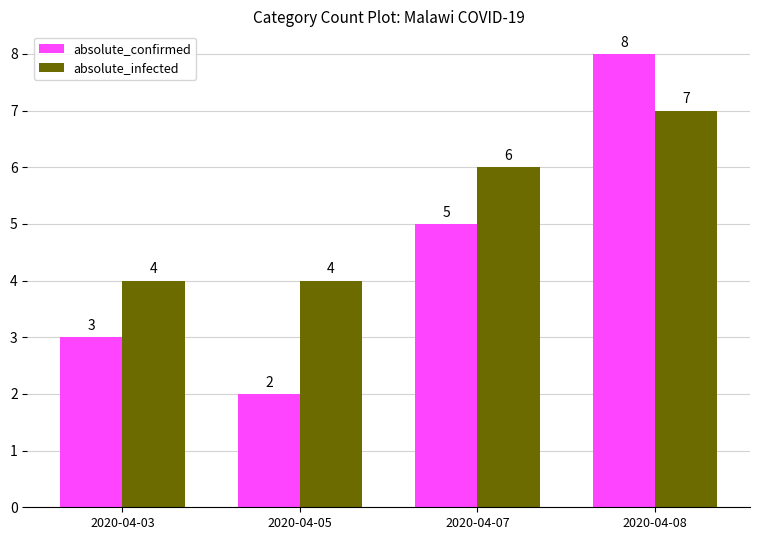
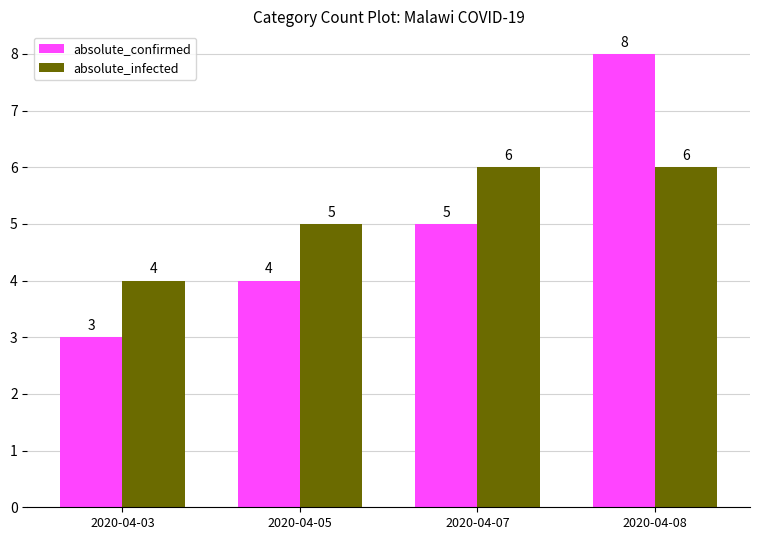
  {
    "absolute_confirmed": {
      "2020-04-03": 3,
-     "2020-04-05": 2,
+     "2020-04-05": 4,
      "2020-04-07": 5,
      "2020-04-08": 8
    },
    "absolute_infected": {
      "2020-04-03": 4,
-     "2020-04-05": 4,
+     "2020-04-05": 5,
      "2020-04-07": 6,
-     "2020-04-08": 7
+     "2020-04-08": 6
    }
  }
